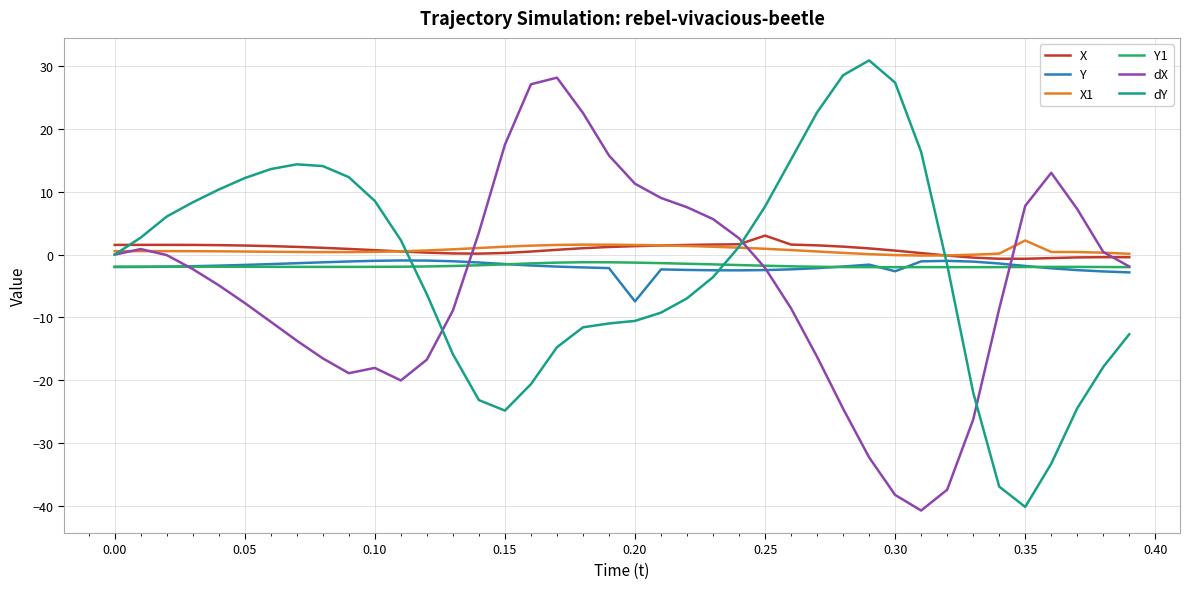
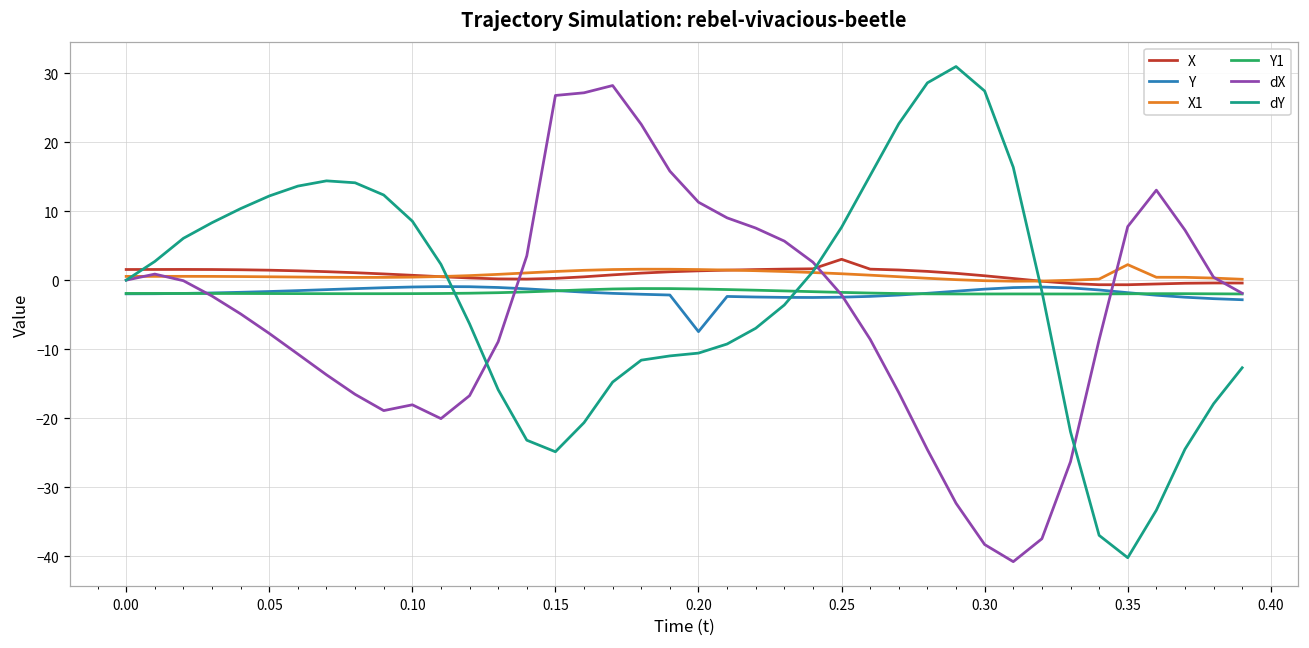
  {
    "X": {
      "0.00": 2,
      "0.05": 1,
      "0.15": 0,
      "0.25": 3,
      "0.30": 1,
      "0.35": -1
    },
    "Y": {
      "0.10": -1,
      "0.20": -7,
-     "0.30": -3
+     "0.30": -1
    },
    "X1": {
      "0.00": 1,
      "0.05": 0,
      "0.15": 1,
      "0.25": 1,
      "0.30": 0,
      "0.35": 2
    },
    "dX": {
      "0.05": -8,
      "0.10": -18,
-     "0.15": 18,
+     "0.15": 27,
      "0.20": 11,
      "0.30": -38,
      "0.35": 8
    }
  }
